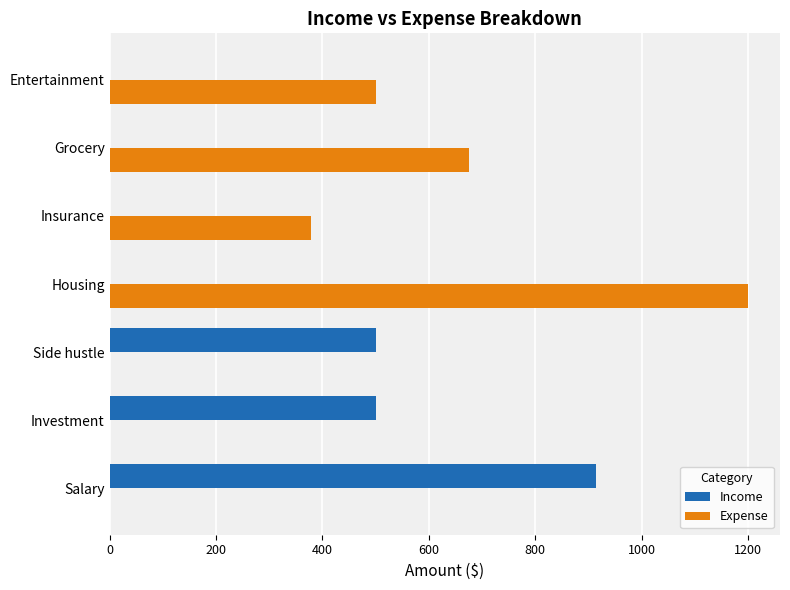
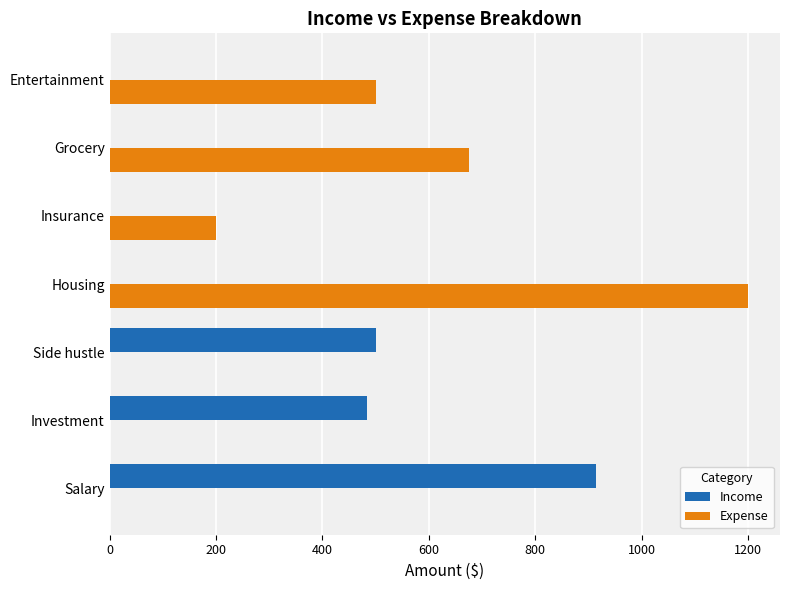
  {
    "Income": {
      "Entertainment": 0,
      "Grocery": 0,
      "Insurance": 0,
      "Housing": 0,
      "Side hustle": 500,
-     "Investment": 500,
+     "Investment": 480,
      "Salary": 920
    },
    "Expense": {
      "Entertainment": 500,
      "Grocery": 680,
-     "Insurance": 380,
+     "Insurance": 200,
      "Housing": 1200,
      "Side hustle": 0,
      "Investment": 0,
      "Salary": 0
    }
  }
